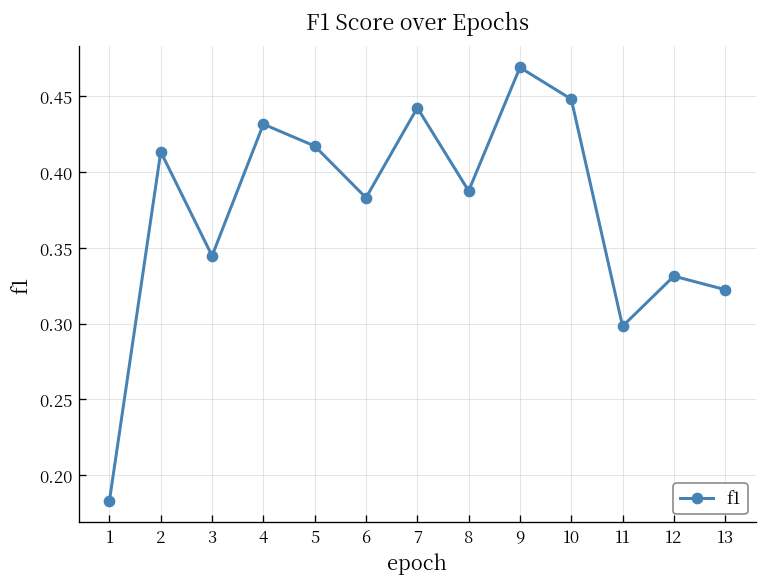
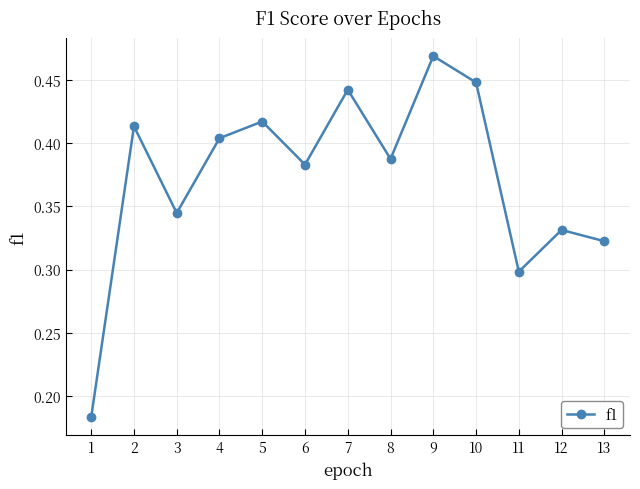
  {
    "1": 0.183,
    "2": 0.413,
    "3": 0.345,
-   "4": 0.432,
+   "4": 0.404,
    "5": 0.417,
    "6": 0.383,
    "7": 0.442,
    "8": 0.388,
    "9": 0.469,
    "10": 0.448,
    "11": 0.298,
    "12": 0.331,
    "13": 0.322
  }
